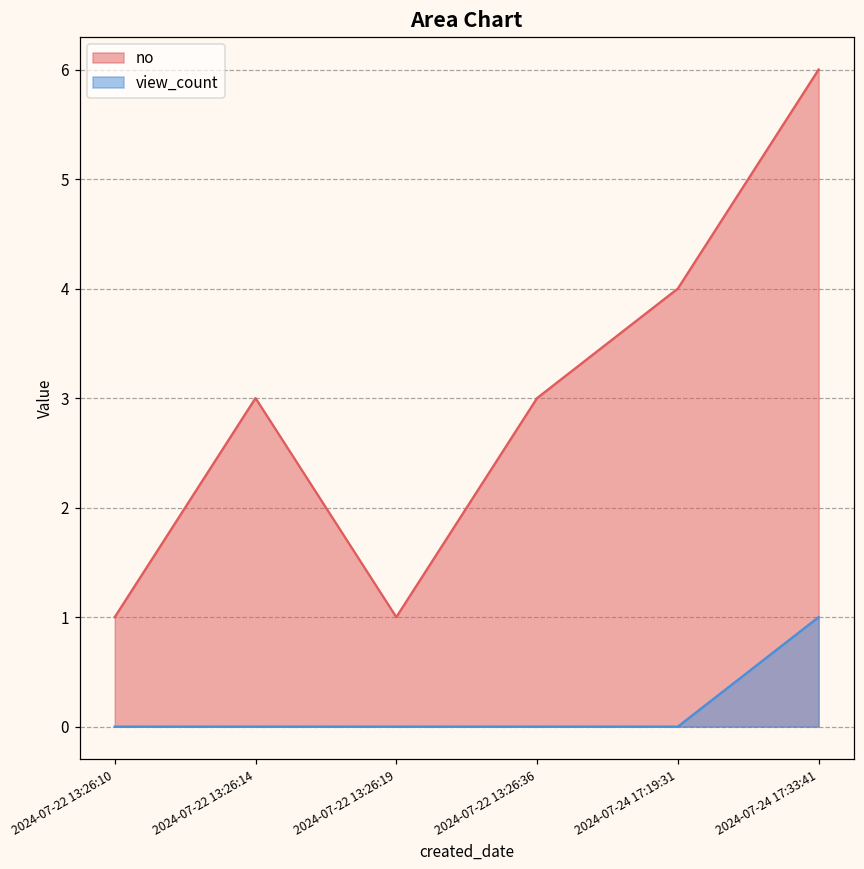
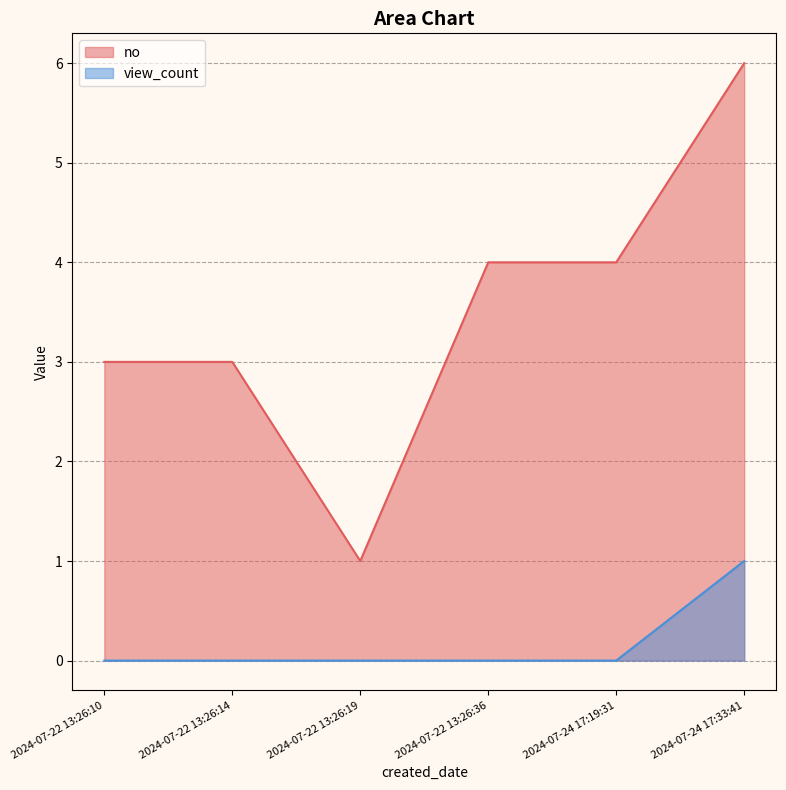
  {
    "no": {
-     "2024-07-22 13:26:10": 1,
+     "2024-07-22 13:26:10": 3,
      "2024-07-22 13:26:14": 3,
      "2024-07-22 13:26:19": 1,
-     "2024-07-22 13:26:36": 3,
+     "2024-07-22 13:26:36": 4,
      "2024-07-24 17:19:31": 4,
      "2024-07-24 17:33:41": 6
    },
    "view_count": {
      "2024-07-22 13:26:10": 0,
      "2024-07-22 13:26:14": 0,
      "2024-07-22 13:26:19": 0,
      "2024-07-22 13:26:36": 0,
      "2024-07-24 17:19:31": 0,
      "2024-07-24 17:33:41": 1
    }
  }
